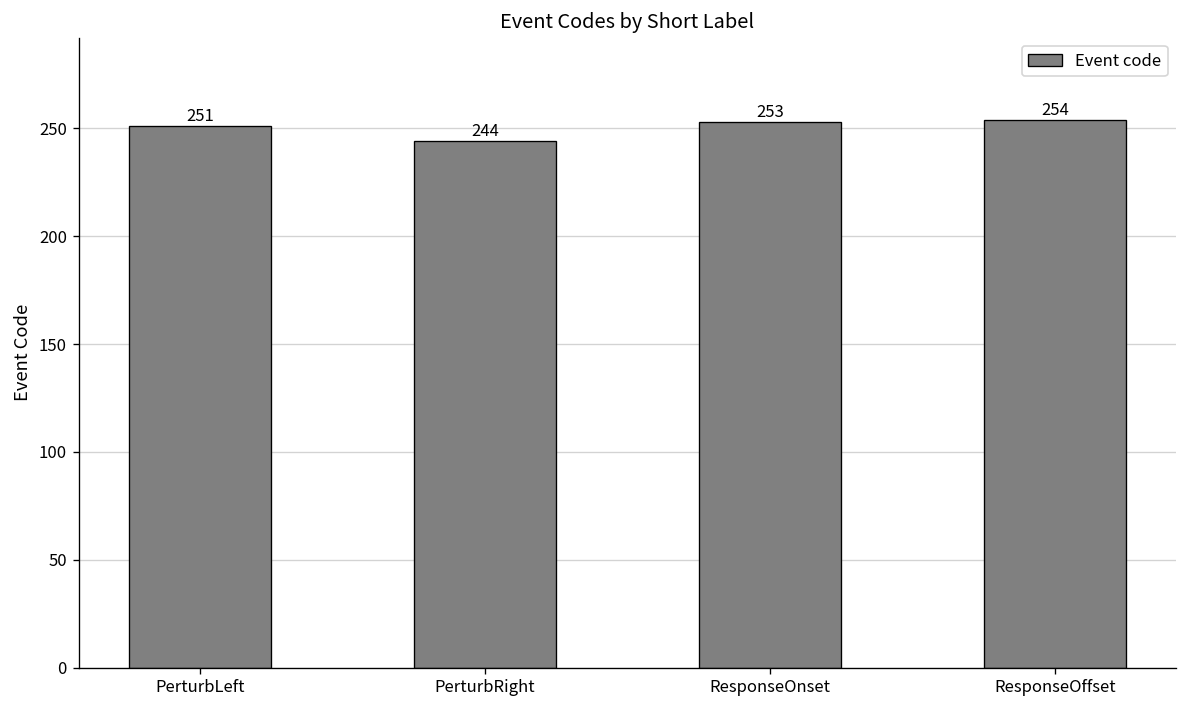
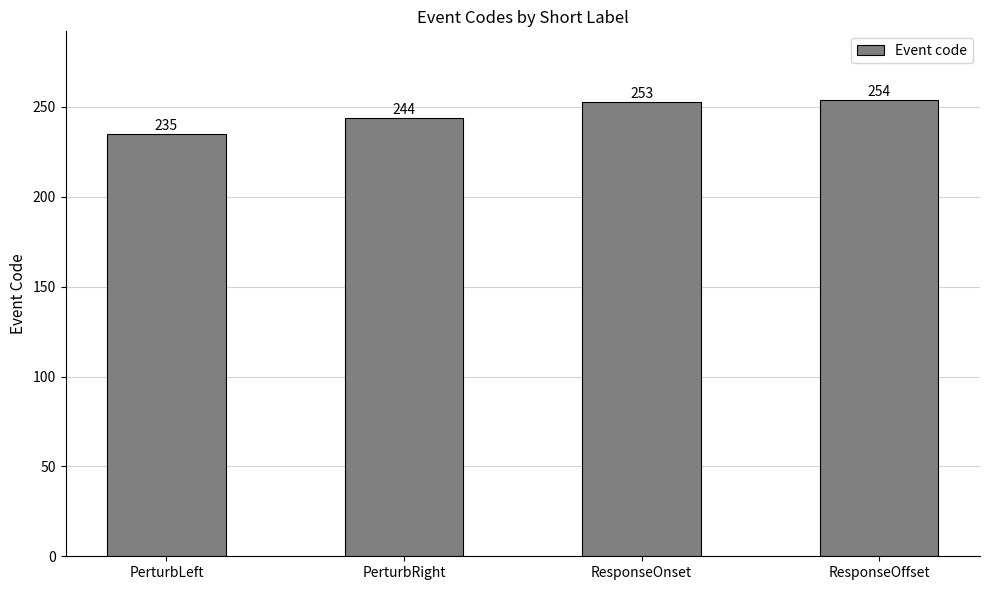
  {
-   "PerturbLeft": 251,
+   "PerturbLeft": 235,
    "PerturbRight": 244,
    "ResponseOnset": 253,
    "ResponseOffset": 254
  }
